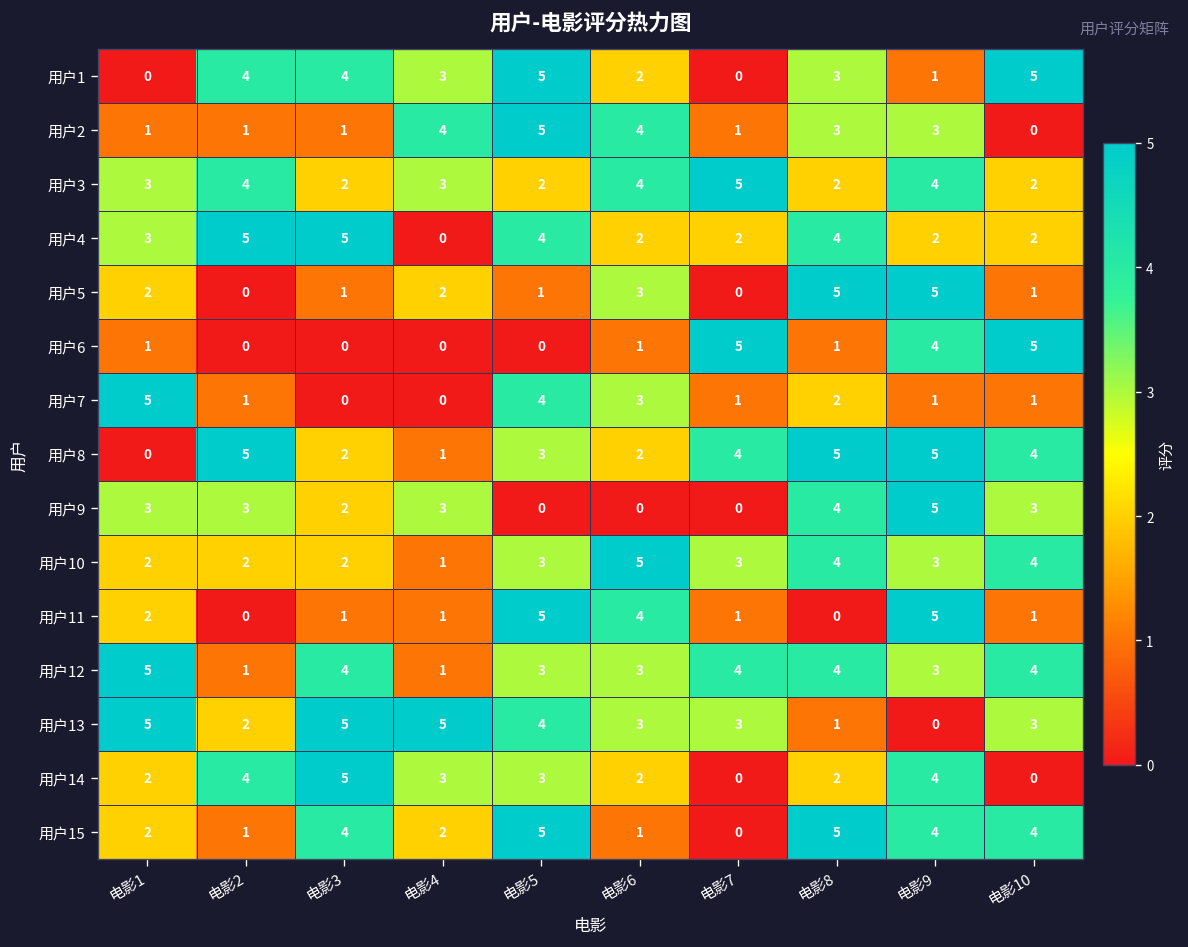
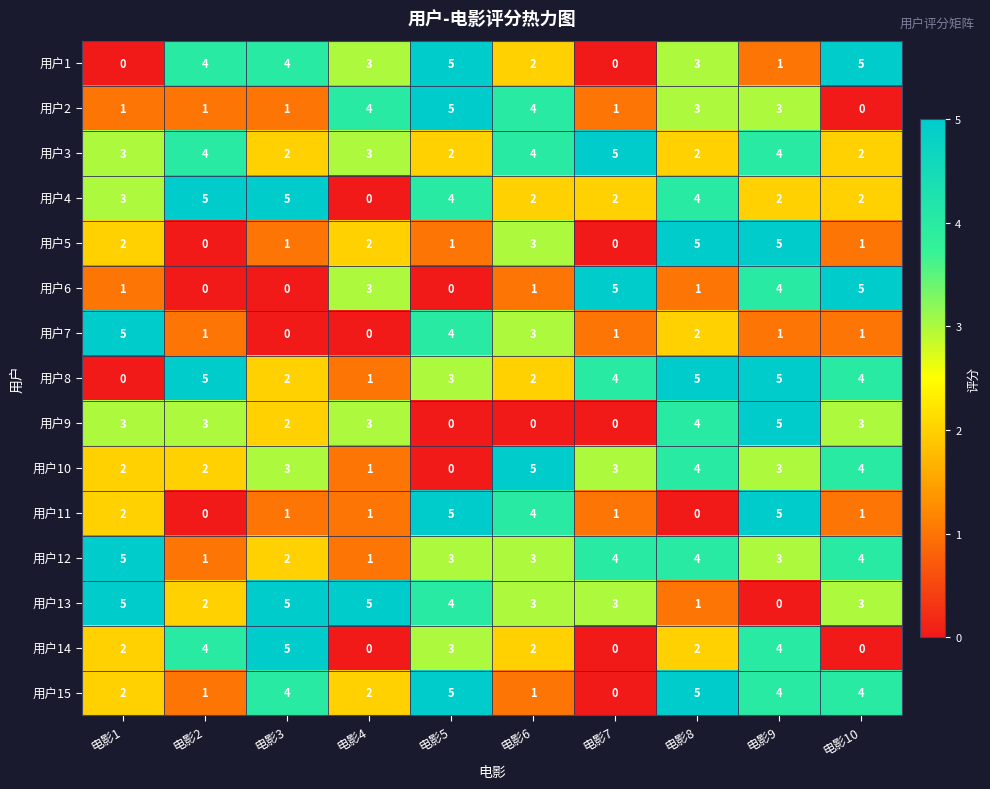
  {
    "用户1": {
      "电影1": 0,
      "电影2": 4,
      "电影3": 4,
      "电影4": 3,
      "电影5": 5,
      "电影6": 2,
      "电影7": 0,
      "电影8": 3,
      "电影9": 1,
      "电影10": 5
    },
    "用户2": {
      "电影1": 1,
      "电影2": 1,
      "电影3": 1,
      "电影4": 4,
      "电影5": 5,
      "电影6": 4,
      "电影7": 1,
      "电影8": 3,
      "电影9": 3,
      "电影10": 0
    },
    "用户3": {
      "电影1": 3,
      "电影2": 4,
      "电影3": 2,
      "电影4": 3,
      "电影5": 2,
      "电影6": 4,
      "电影7": 5,
      "电影8": 2,
      "电影9": 4,
      "电影10": 2
    },
    "用户4": {
      "电影1": 3,
      "电影2": 5,
      "电影3": 5,
      "电影4": 0,
      "电影5": 4,
      "电影6": 2,
      "电影7": 2,
      "电影8": 4,
      "电影9": 2,
      "电影10": 2
    },
    "用户5": {
      "电影1": 2,
      "电影2": 0,
      "电影3": 1,
      "电影4": 2,
      "电影5": 1,
      "电影6": 3,
      "电影7": 0,
      "电影8": 5,
      "电影9": 5,
      "电影10": 1
    },
    "用户6": {
      "电影1": 1,
      "电影2": 0,
      "电影3": 0,
-     "电影4": 0,
+     "电影4": 3,
      "电影5": 0,
      "电影6": 1,
      "电影7": 5,
      "电影8": 1,
      "电影9": 4,
      "电影10": 5
    },
    "用户7": {
      "电影1": 5,
      "电影2": 1,
      "电影3": 0,
      "电影4": 0,
      "电影5": 4,
      "电影6": 3,
      "电影7": 1,
      "电影8": 2,
      "电影9": 1,
      "电影10": 1
    },
    "用户8": {
      "电影1": 0,
      "电影2": 5,
      "电影3": 2,
      "电影4": 1,
      "电影5": 3,
      "电影6": 2,
      "电影7": 4,
      "电影8": 5,
      "电影9": 5,
      "电影10": 4
    },
    "用户9": {
      "电影1": 3,
      "电影2": 3,
      "电影3": 2,
      "电影4": 3,
      "电影5": 0,
      "电影6": 0,
      "电影7": 0,
      "电影8": 4,
      "电影9": 5,
      "电影10": 3
    },
    "用户10": {
      "电影1": 2,
      "电影2": 2,
-     "电影3": 2,
+     "电影3": 3,
      "电影4": 1,
-     "电影5": 3,
+     "电影5": 0,
      "电影6": 5,
      "电影7": 3,
      "电影8": 4,
      "电影9": 3,
      "电影10": 4
    },
    "用户11": {
      "电影1": 2,
      "电影2": 0,
      "电影3": 1,
      "电影4": 1,
      "电影5": 5,
      "电影6": 4,
      "电影7": 1,
      "电影8": 0,
      "电影9": 5,
      "电影10": 1
    },
    "用户12": {
      "电影1": 5,
      "电影2": 1,
-     "电影3": 4,
+     "电影3": 2,
      "电影4": 1,
      "电影5": 3,
      "电影6": 3,
      "电影7": 4,
      "电影8": 4,
      "电影9": 3,
      "电影10": 4
    },
    "用户13": {
      "电影1": 5,
      "电影2": 2,
      "电影3": 5,
      "电影4": 5,
      "电影5": 4,
      "电影6": 3,
      "电影7": 3,
      "电影8": 1,
      "电影9": 0,
      "电影10": 3
    },
    "用户14": {
      "电影1": 2,
      "电影2": 4,
      "电影3": 5,
-     "电影4": 3,
+     "电影4": 0,
      "电影5": 3,
      "电影6": 2,
      "电影7": 0,
      "电影8": 2,
      "电影9": 4,
      "电影10": 0
    },
    "用户15": {
      "电影1": 2,
      "电影2": 1,
      "电影3": 4,
      "电影4": 2,
      "电影5": 5,
      "电影6": 1,
      "电影7": 0,
      "电影8": 5,
      "电影9": 4,
      "电影10": 4
    }
  }
